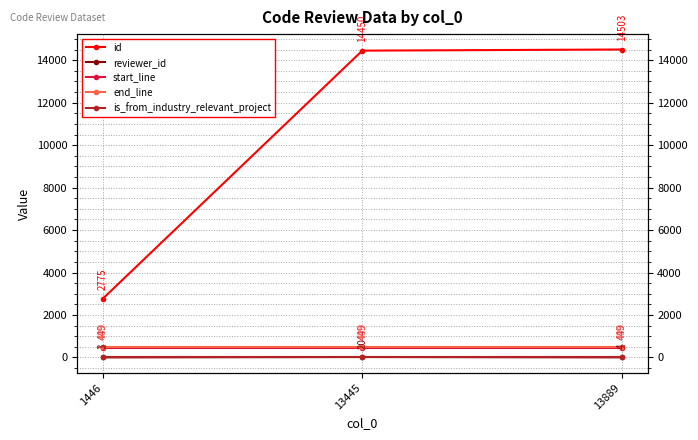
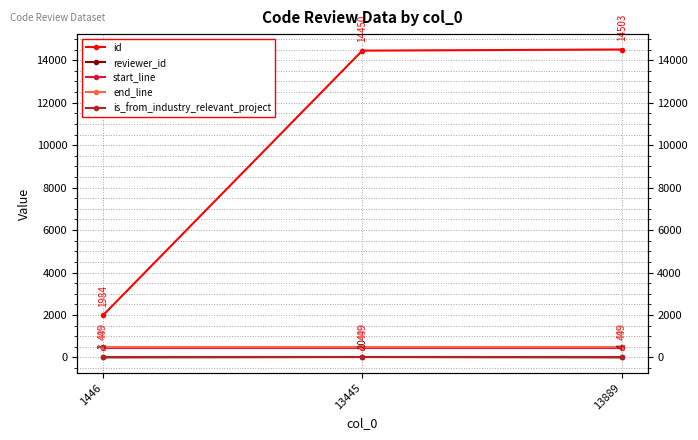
  {
    "id": {
-     "1446": 2775,
+     "1446": 1984,
      "13445": 14450,
      "13889": 14503
    }
  }
